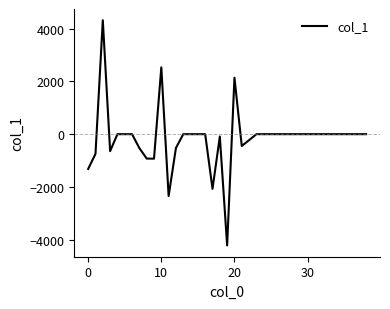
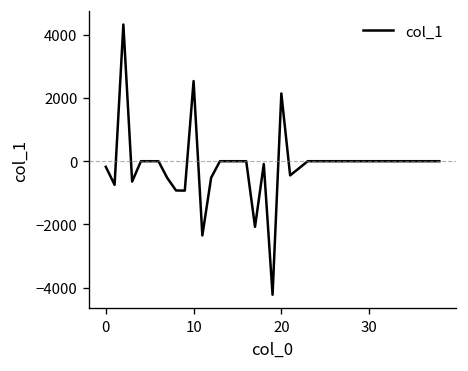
  {
-   "0": -1300,
+   "0": -200,
    "10": 2500,
    "20": 2100,
    "30": 0
  }
